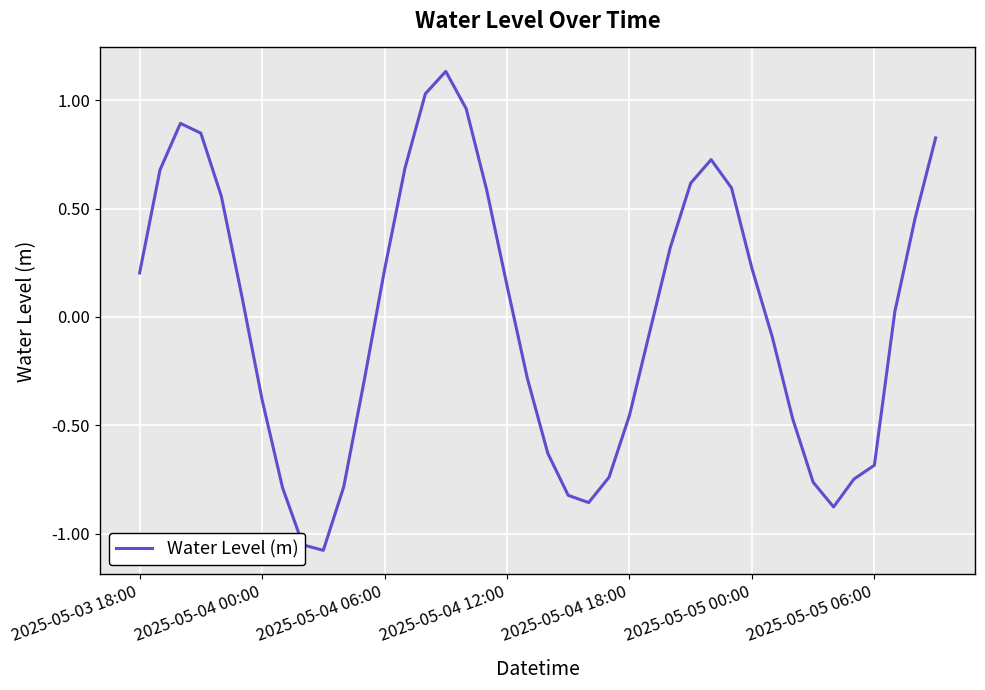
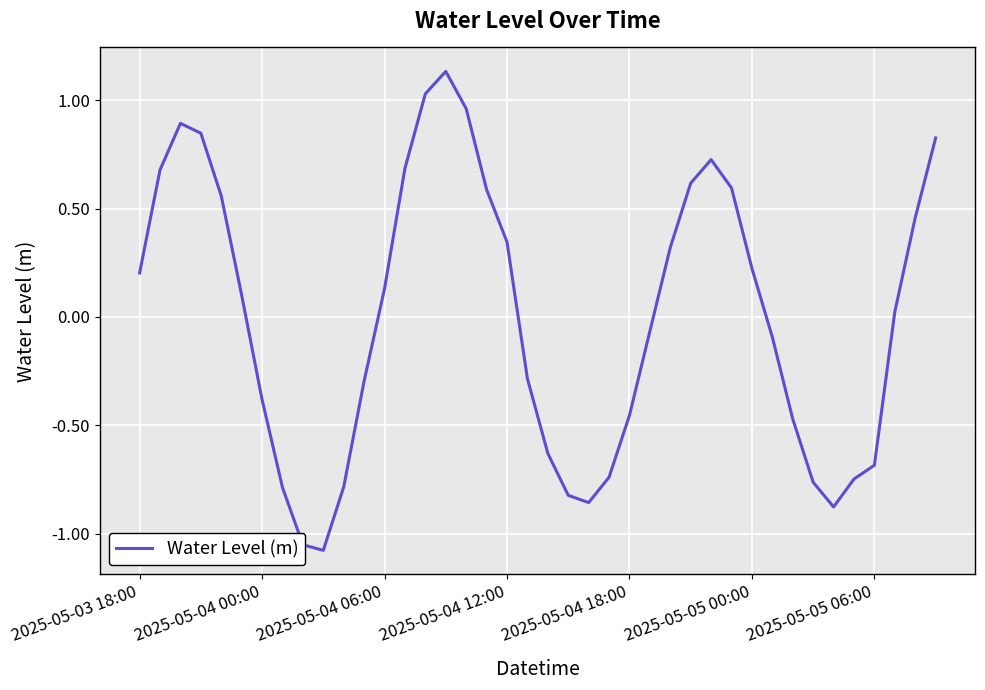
  {
    "2025-05-03 18:00": 0.20,
    "2025-05-04 00:00": -0.38,
-   "2025-05-04 06:00": 0.22,
-   "2025-05-04 12:00": 0.14,
+   "2025-05-04 06:00": 0.13,
+   "2025-05-04 12:00": 0.35,
    "2025-05-04 18:00": -0.45,
    "2025-05-05 00:00": 0.22,
    "2025-05-05 06:00": -0.68
  }
